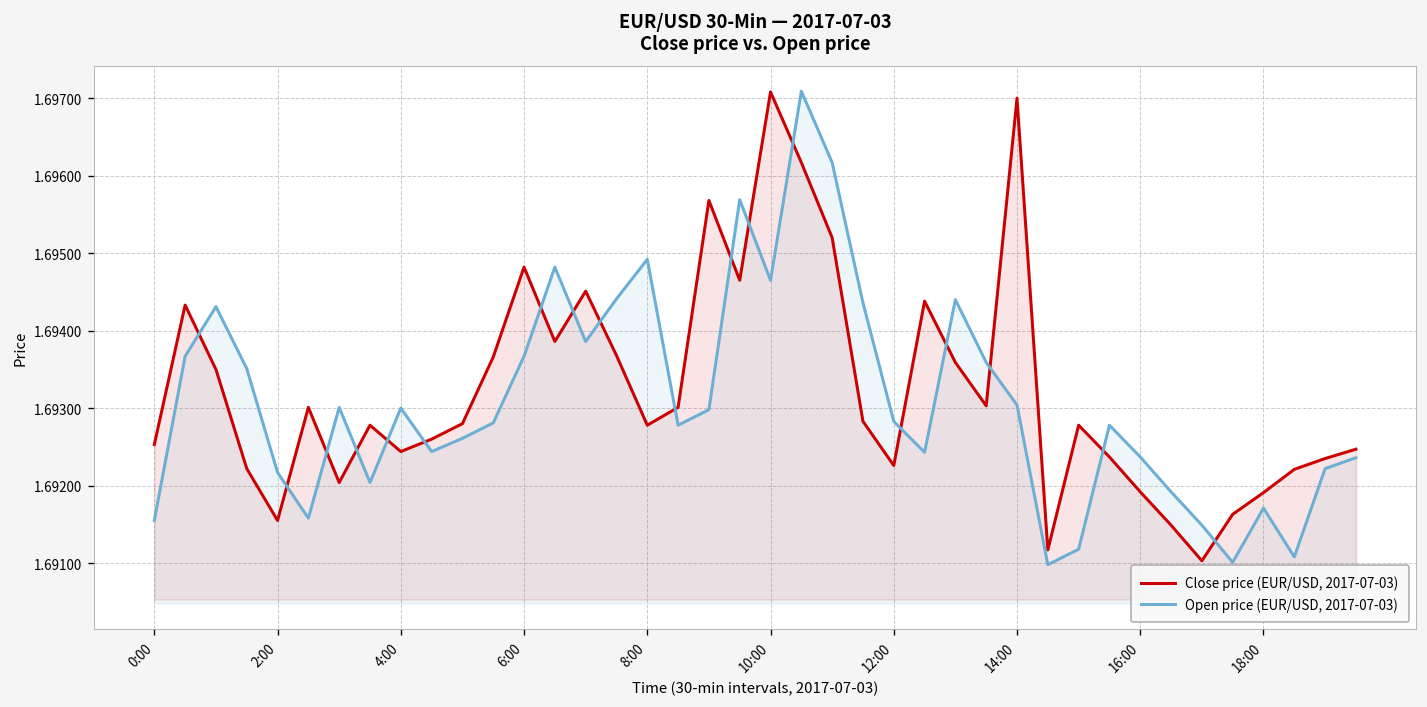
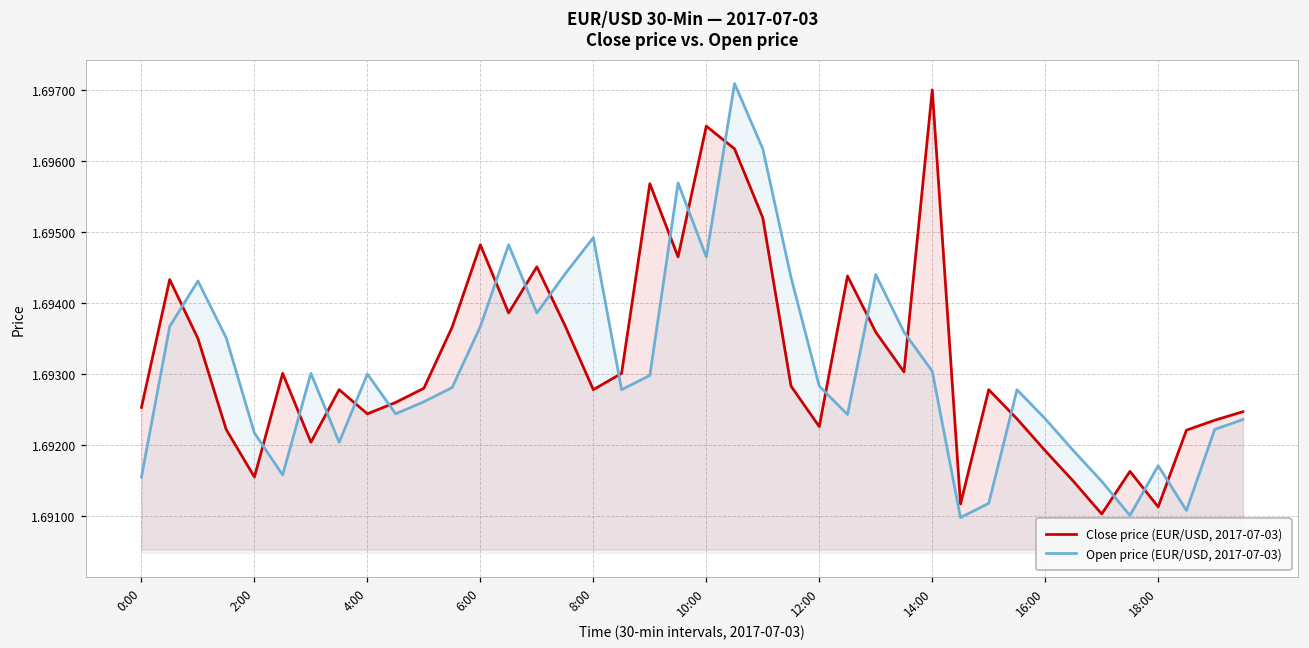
  {
    "Close price (EUR/USD, 2017-07-03)": {
      "0:00": 1.6925,
      "2:00": 1.6916,
      "4:00": 1.6924,
      "6:00": 1.6948,
      "8:00": 1.6928,
-     "10:00": 1.6971,
+     "10:00": 1.6965,
      "12:00": 1.6923,
      "14:00": 1.6970,
      "16:00": 1.6919,
-     "18:00": 1.6919
+     "18:00": 1.6911
    },
    "Open price (EUR/USD, 2017-07-03)": {
      "0:00": 1.6916,
      "2:00": 1.6922,
      "4:00": 1.6930,
      "6:00": 1.6937,
      "8:00": 1.6949,
      "10:00": 1.6947,
      "12:00": 1.6928,
      "14:00": 1.6930,
      "16:00": 1.6924,
      "18:00": 1.6917
    }
  }
